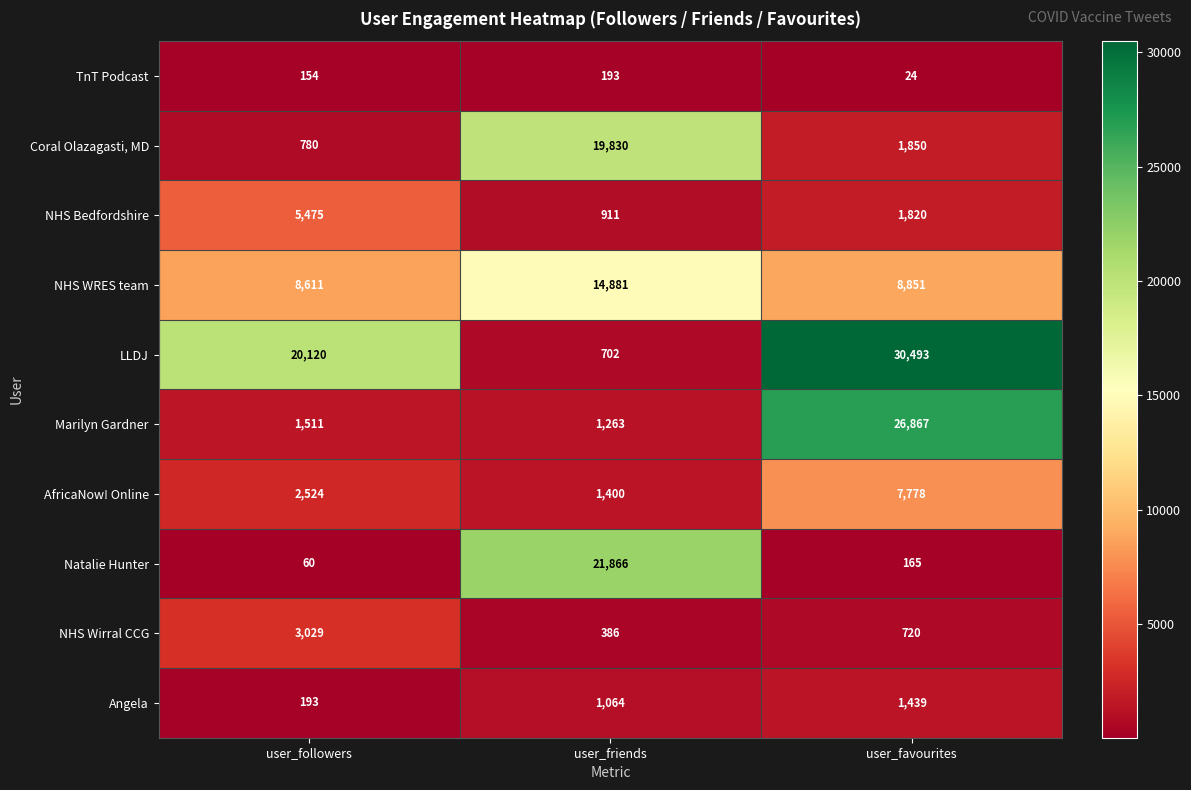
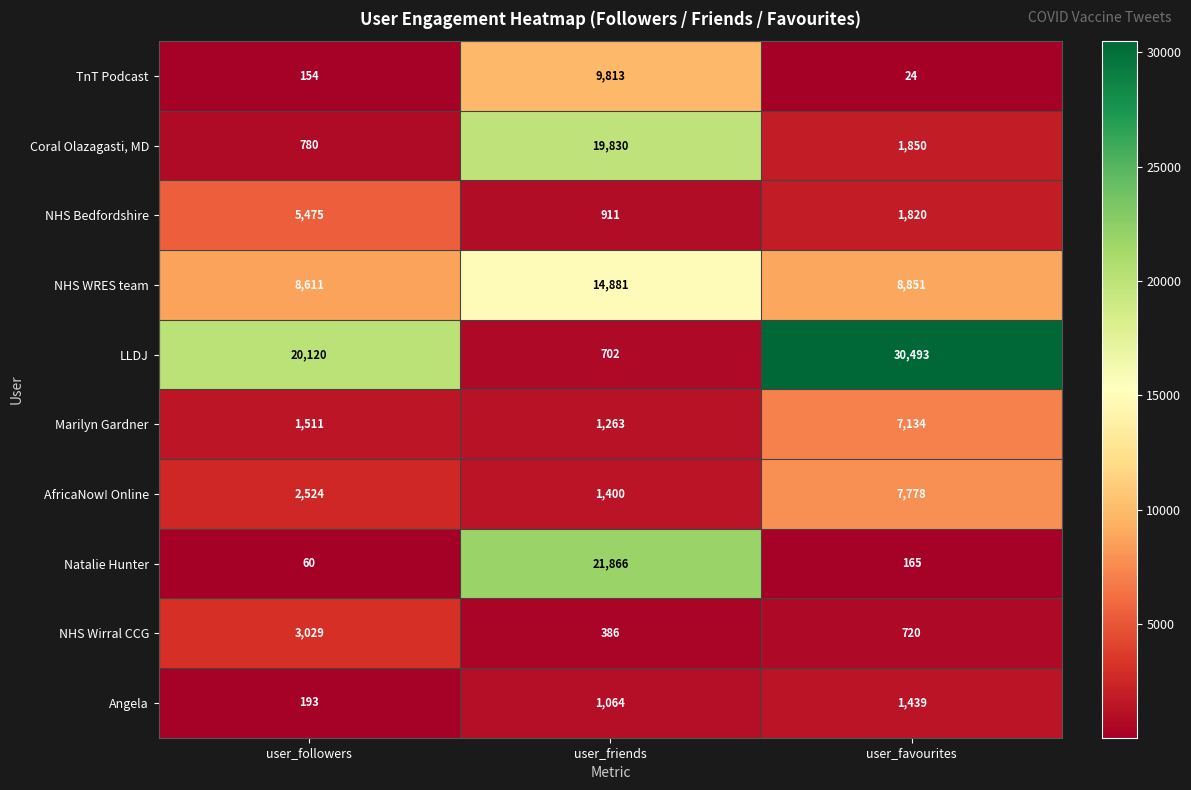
  {
    "TnT Podcast": {
      "user_followers": "154",
-     "user_friends": "193",
+     "user_friends": "9,813",
      "user_favourites": "24"
    },
    "Coral Olazagasti, MD": {
      "user_followers": "780",
      "user_friends": "19,830",
      "user_favourites": "1,850"
    },
    "NHS Bedfordshire": {
      "user_followers": "5,475",
      "user_friends": "911",
      "user_favourites": "1,820"
    },
    "NHS WRES team": {
      "user_followers": "8,611",
      "user_friends": "14,881",
      "user_favourites": "8,851"
    },
    "LLDJ": {
      "user_followers": "20,120",
      "user_friends": "702",
      "user_favourites": "30,493"
    },
    "Marilyn Gardner": {
      "user_followers": "1,511",
      "user_friends": "1,263",
-     "user_favourites": "26,867"
+     "user_favourites": "7,134"
    },
    "AfricaNow! Online": {
      "user_followers": "2,524",
      "user_friends": "1,400",
      "user_favourites": "7,778"
    },
    "Natalie Hunter": {
      "user_followers": "60",
      "user_friends": "21,866",
      "user_favourites": "165"
    },
    "NHS Wirral CCG": {
      "user_followers": "3,029",
      "user_friends": "386",
      "user_favourites": "720"
    },
    "Angela": {
      "user_followers": "193",
      "user_friends": "1,064",
      "user_favourites": "1,439"
    }
  }
